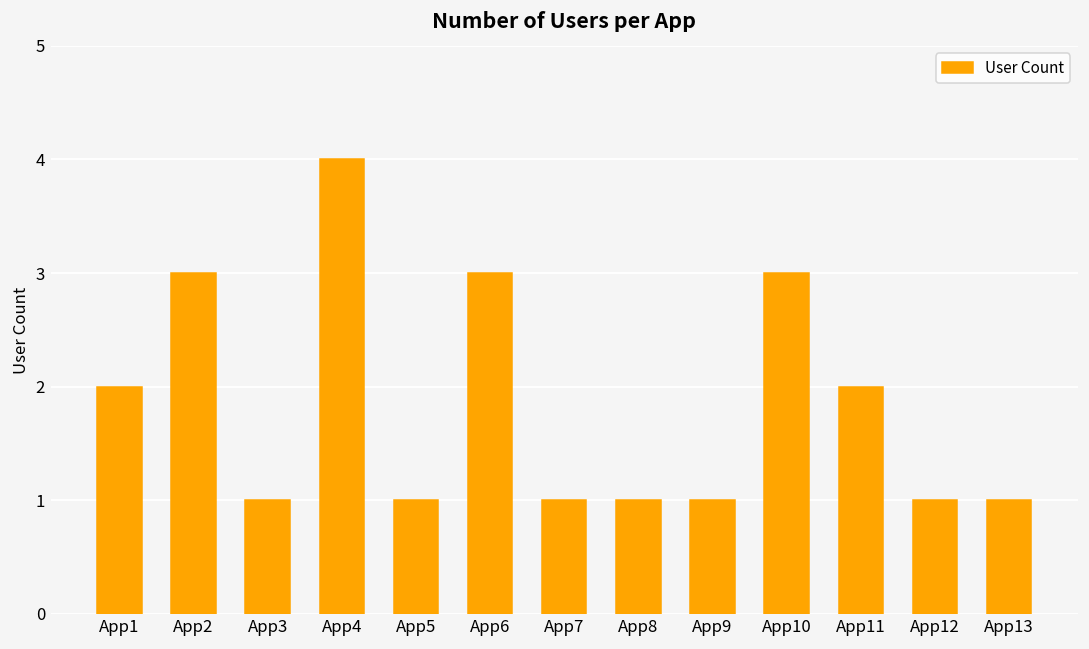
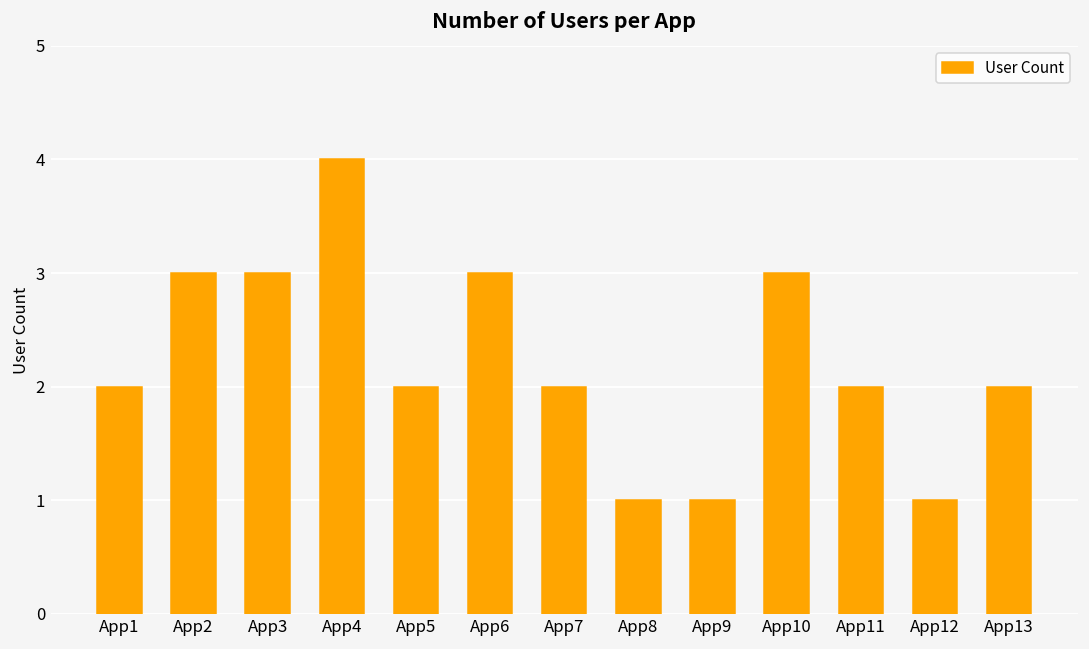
  {
    "App1": 2,
    "App2": 3,
-   "App3": 1,
+   "App3": 3,
    "App4": 4,
-   "App5": 1,
+   "App5": 2,
    "App6": 3,
-   "App7": 1,
+   "App7": 2,
    "App8": 1,
    "App9": 1,
    "App10": 3,
    "App11": 2,
    "App12": 1,
-   "App13": 1
+   "App13": 2
  }
